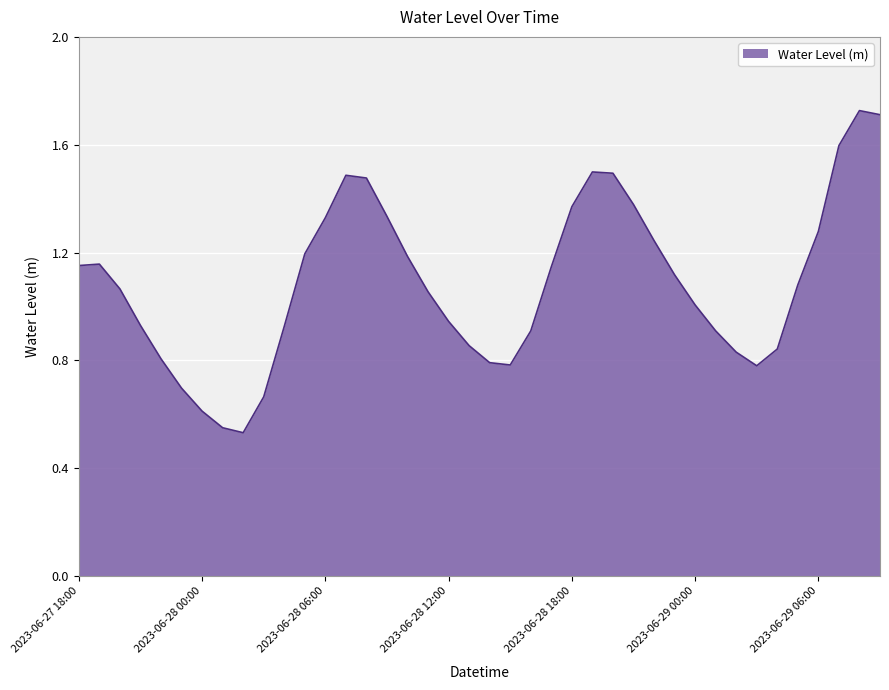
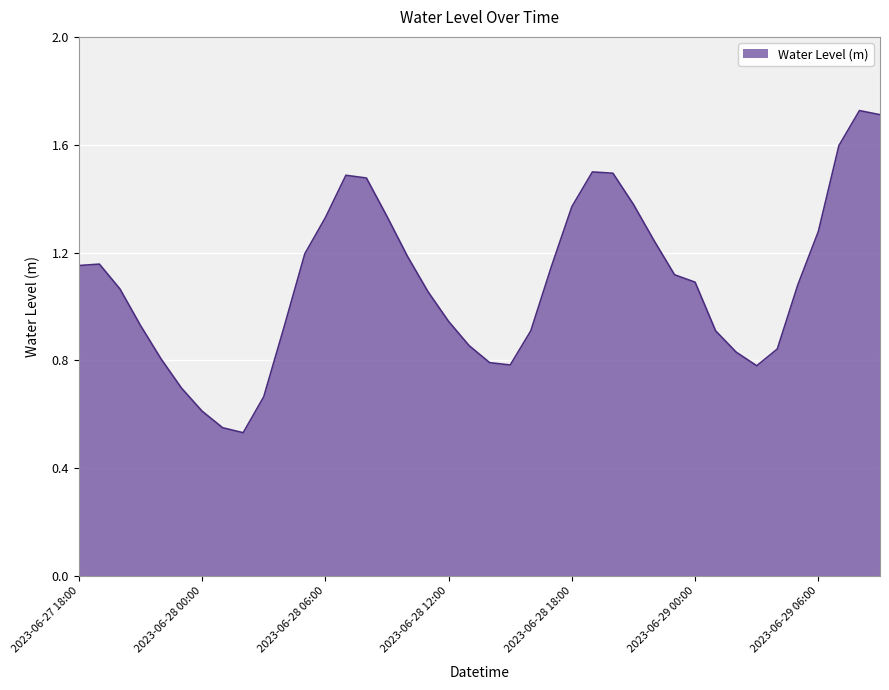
  {
    "2023-06-27 18:00": 1.15,
    "2023-06-28 00:00": 0.61,
    "2023-06-28 06:00": 1.33,
    "2023-06-28 12:00": 0.94,
    "2023-06-28 18:00": 1.37,
-   "2023-06-29 00:00": 1.01,
+   "2023-06-29 00:00": 1.09,
    "2023-06-29 06:00": 1.28
  }
